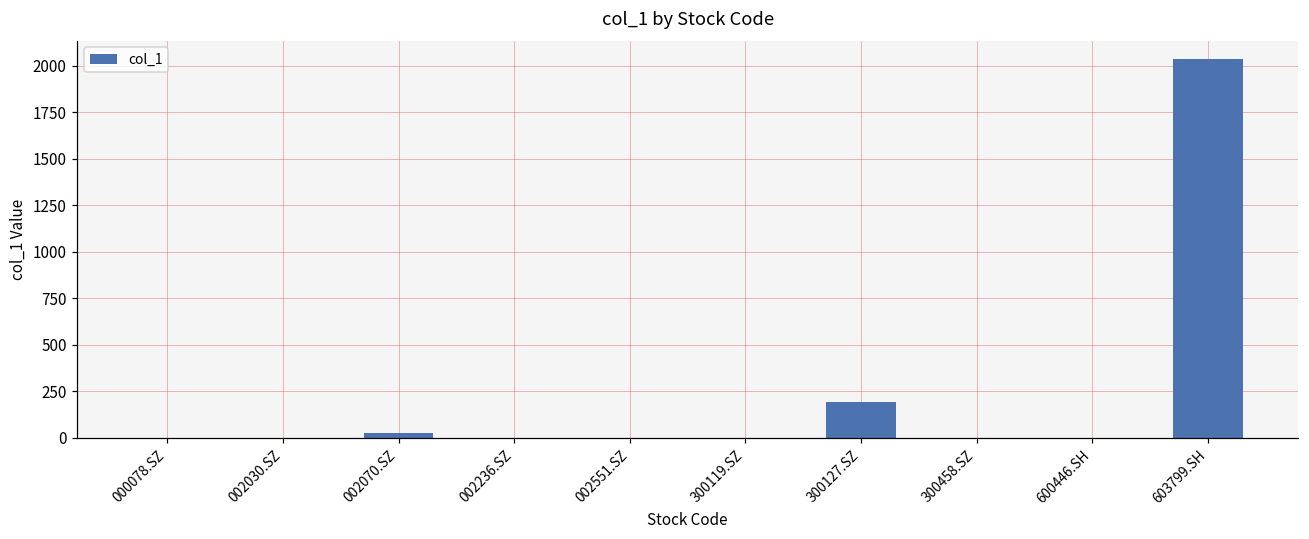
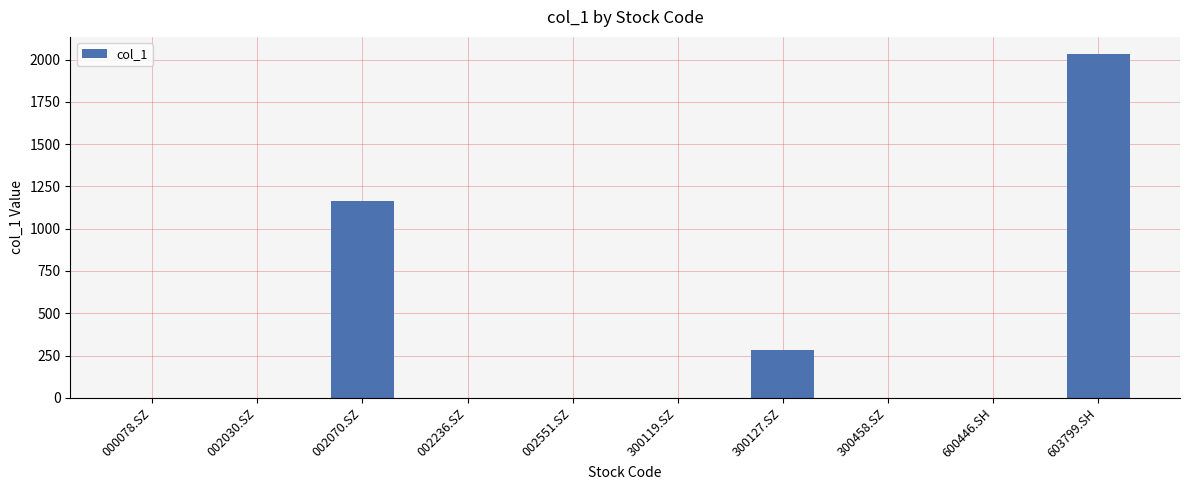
  {
-   "002070.SZ": 20,
-   "300127.SZ": 190,
+   "002070.SZ": 1170,
+   "300127.SZ": 280,
    "603799.SH": 2030
  }
